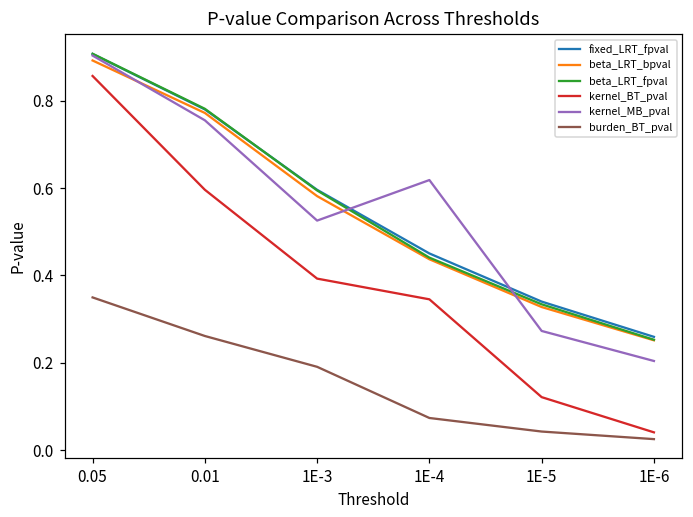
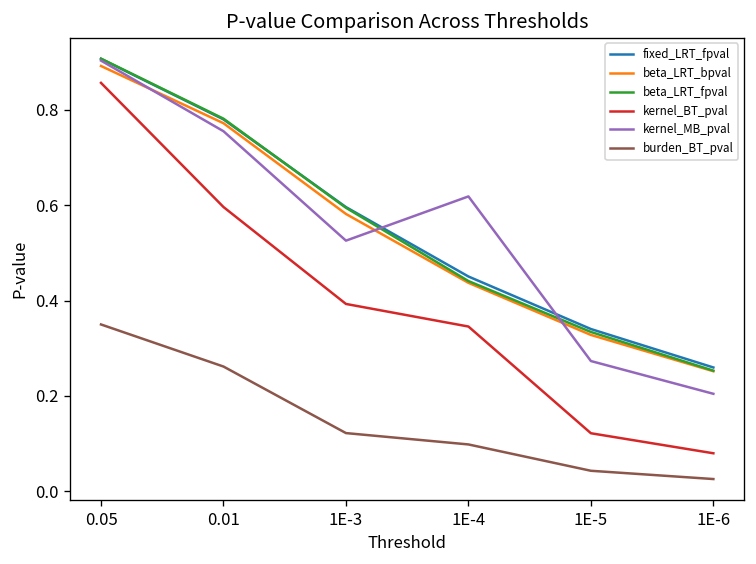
  {
    "fixed_LRT_fpval": {
      "1E-4": 0.45,
      "1E-6": 0.26
    },
    "beta_LRT_bpval": {
      "0.05": 0.89,
      "0.01": 0.77,
      "1E-3": 0.58
    },
    "kernel_BT_pval": {
      "0.05": 0.86,
      "0.01": 0.60,
      "1E-3": 0.39,
      "1E-4": 0.35,
      "1E-5": 0.12,
-     "1E-6": 0.04
+     "1E-6": 0.08
    },
    "kernel_MB_pval": {
      "0.01": 0.75,
      "1E-3": 0.53,
      "1E-4": 0.62,
      "1E-5": 0.27,
      "1E-6": 0.20
    },
    "burden_BT_pval": {
      "0.05": 0.35,
      "0.01": 0.26,
-     "1E-3": 0.19,
-     "1E-4": 0.07,
+     "1E-3": 0.12,
+     "1E-4": 0.10,
      "1E-5": 0.04,
      "1E-6": 0.03
    }
  }
